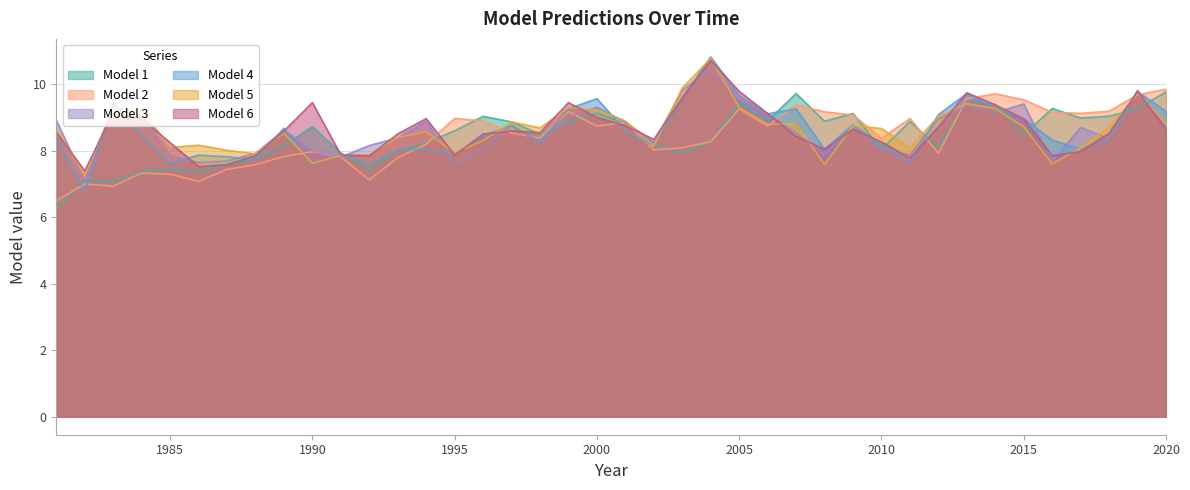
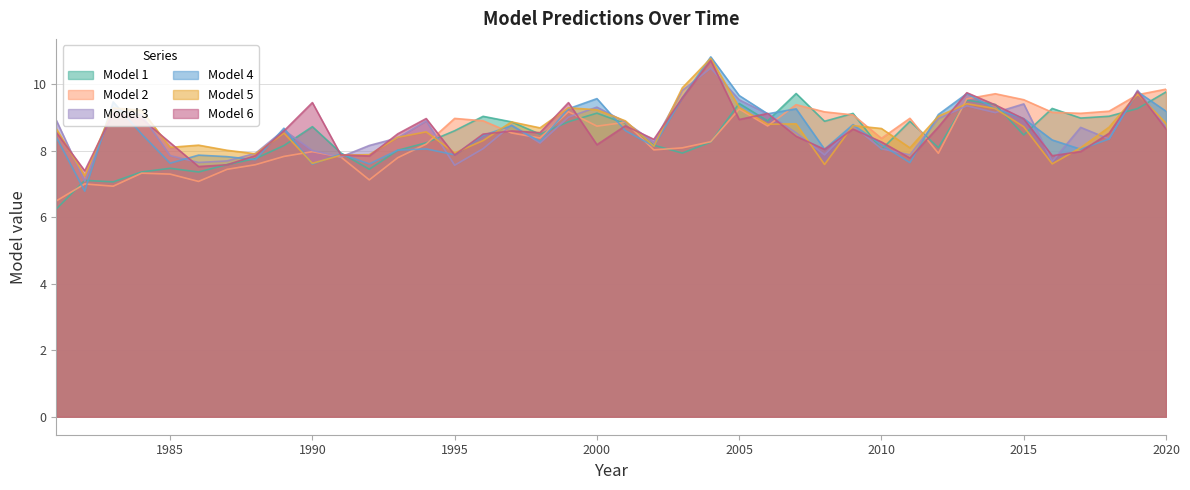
  {
    "Model 6": {
      "1985": 8.2,
      "1990": 9.4,
-     "2000": 9.0,
-     "2005": 9.8,
+     "2000": 8.2,
+     "2005": 8.9,
      "2010": 8.3
    }
  }
